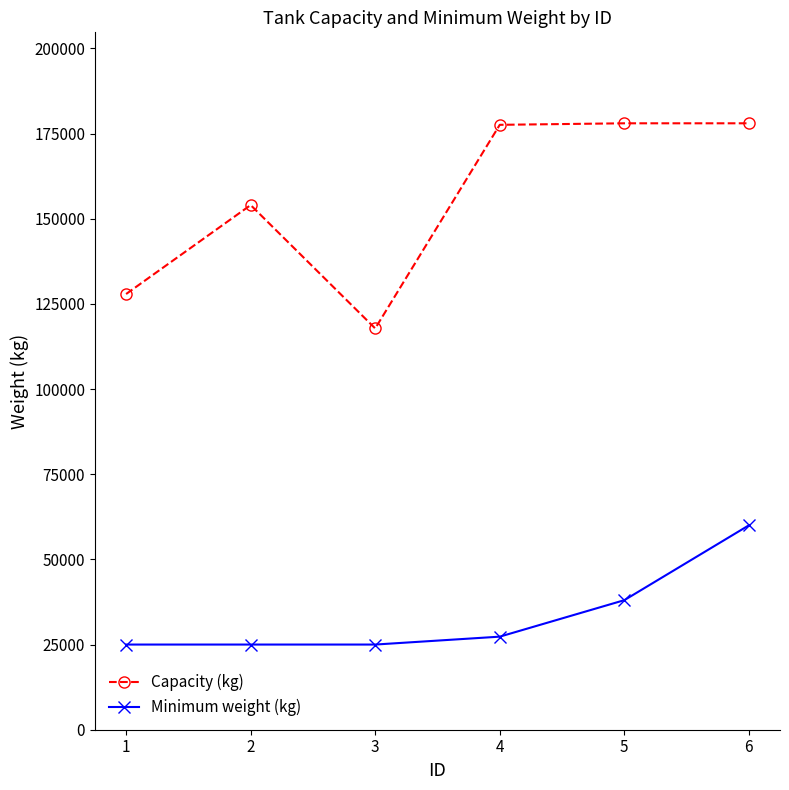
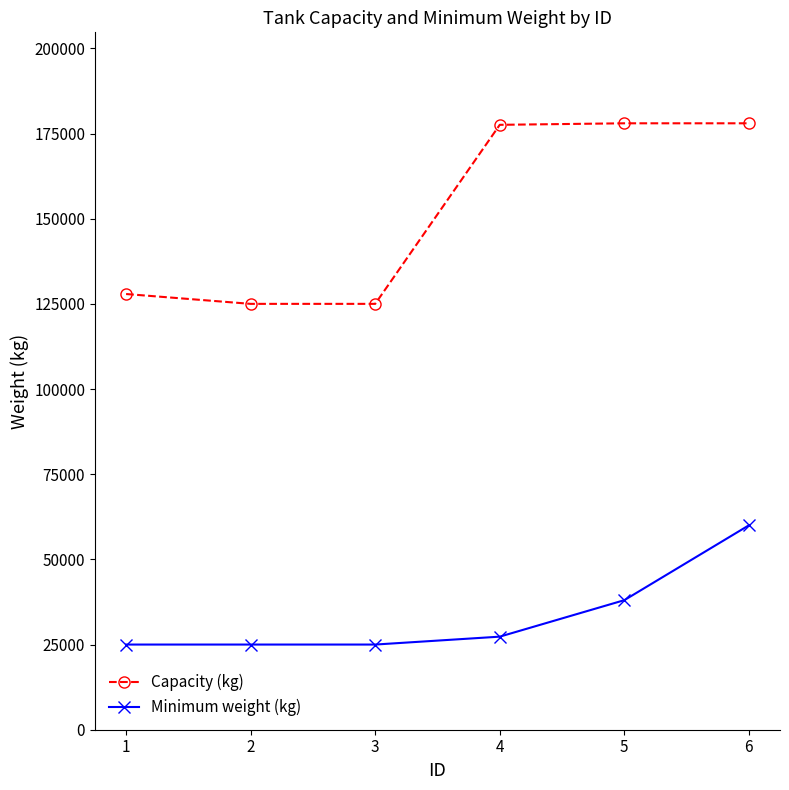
  {
    "Capacity (kg)": {
      "1": 128000,
-     "2": 154000,
-     "3": 118000,
+     "2": 125000,
+     "3": 125000,
      "4": 178000,
      "5": 178000,
      "6": 178000
    },
    "Minimum weight (kg)": {
      "1": 25000,
      "2": 25000,
      "3": 25000,
      "4": 27000,
      "5": 38000,
      "6": 60000
    }
  }
